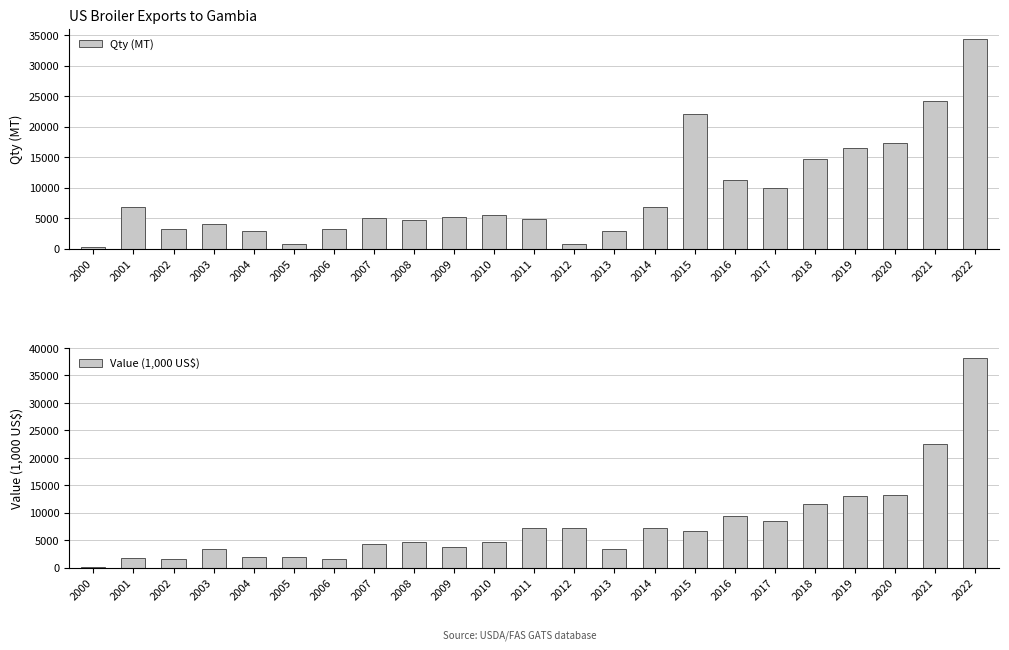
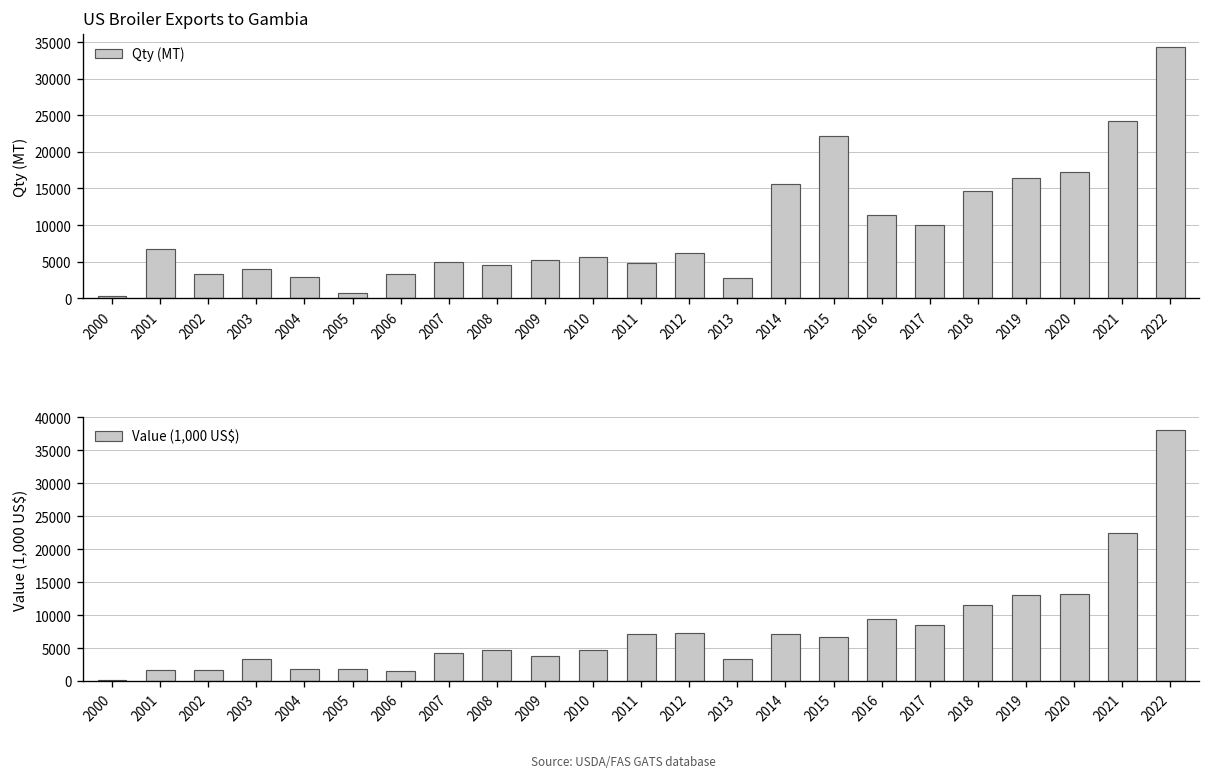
  {
    "US Broiler Exports to Gambia": {
      "2001": 7000,
      "2002": 3000,
      "2003": 4000,
      "2004": 3000,
      "2005": 1000,
      "2006": 3000,
      "2007": 5000,
      "2008": 5000,
      "2009": 5000,
      "2010": 6000,
      "2011": 5000,
-     "2012": 1000,
+     "2012": 6000,
      "2013": 3000,
-     "2014": 7000,
+     "2014": 16000,
      "2015": 22000,
      "2016": 11000,
      "2017": 10000,
      "2018": 15000,
      "2019": 16000,
      "2020": 17000,
      "2021": 24000,
      "2022": 34000
    }
  }
